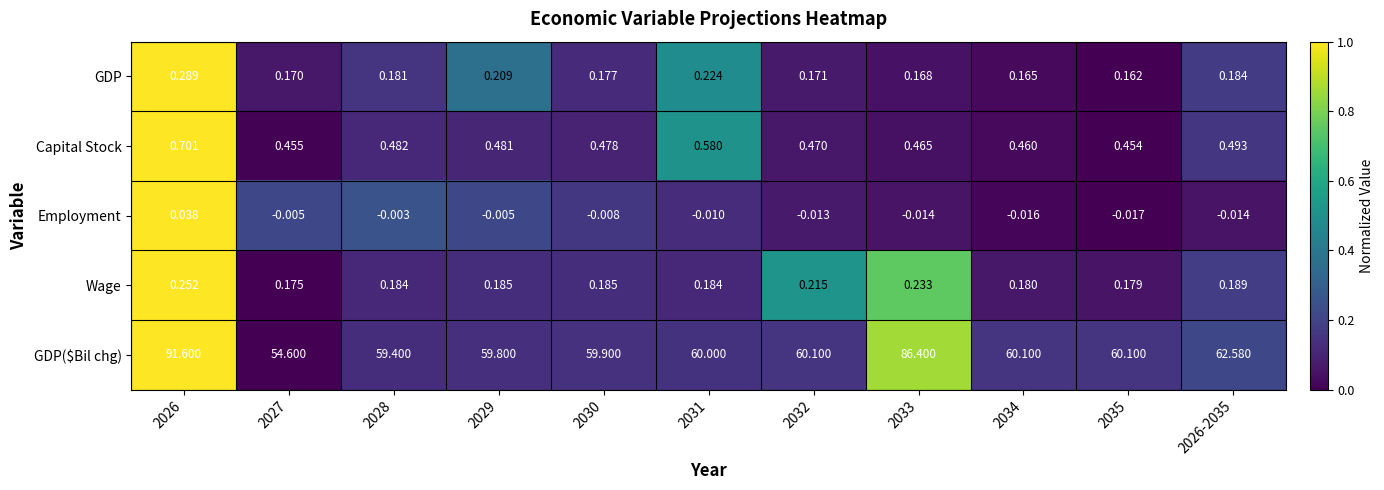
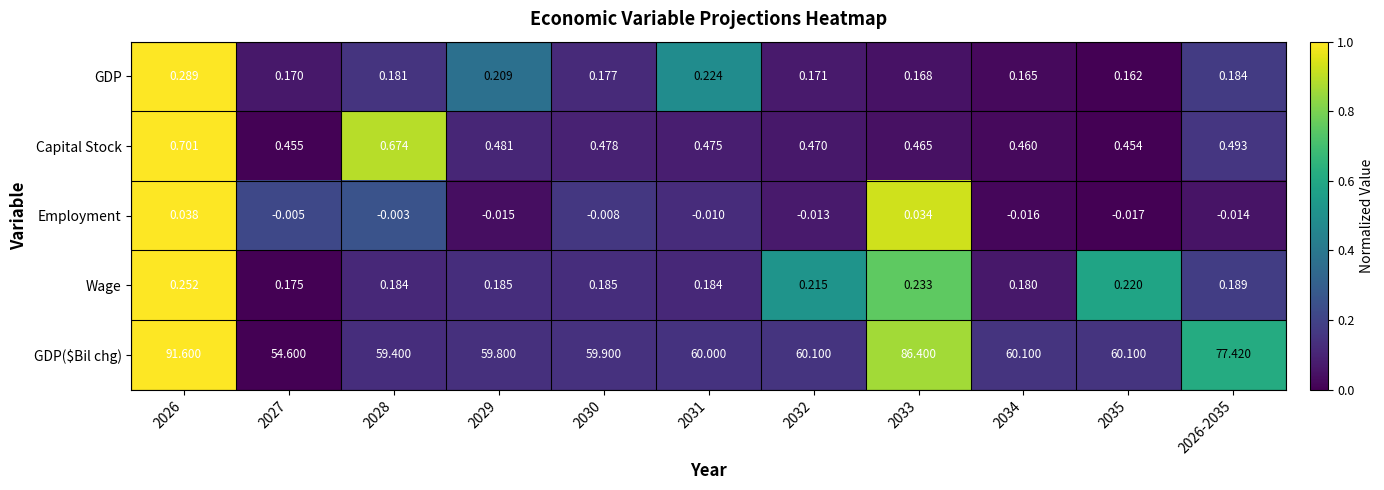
  {
    "GDP": {
      "2026": 0.289,
      "2027": 0.170,
      "2028": 0.181,
      "2029": 0.209,
      "2030": 0.177,
      "2031": 0.224,
      "2032": 0.171,
      "2033": 0.168,
      "2034": 0.165,
      "2035": 0.162,
      "2026-2035": 0.184
    },
    "Capital Stock": {
      "2026": 0.701,
      "2027": 0.455,
-     "2028": 0.482,
+     "2028": 0.674,
      "2029": 0.481,
      "2030": 0.478,
-     "2031": 0.580,
+     "2031": 0.475,
      "2032": 0.470,
      "2033": 0.465,
      "2034": 0.460,
      "2035": 0.454,
      "2026-2035": 0.493
    },
    "Employment": {
      "2026": 0.038,
      "2027": -0.005,
      "2028": -0.003,
-     "2029": -0.005,
+     "2029": -0.015,
      "2030": -0.008,
      "2031": -0.010,
      "2032": -0.013,
-     "2033": -0.014,
+     "2033": 0.034,
      "2034": -0.016,
      "2035": -0.017,
      "2026-2035": -0.014
    },
    "Wage": {
      "2026": 0.252,
      "2027": 0.175,
      "2028": 0.184,
      "2029": 0.185,
      "2030": 0.185,
      "2031": 0.184,
      "2032": 0.215,
      "2033": 0.233,
      "2034": 0.180,
-     "2035": 0.179,
+     "2035": 0.220,
      "2026-2035": 0.189
    },
    "GDP($Bil chg)": {
      "2026": 91.600,
      "2027": 54.600,
      "2028": 59.400,
      "2029": 59.800,
      "2030": 59.900,
      "2031": 60.000,
      "2032": 60.100,
      "2033": 86.400,
      "2034": 60.100,
      "2035": 60.100,
-     "2026-2035": 62.580
+     "2026-2035": 77.420
    }
  }
